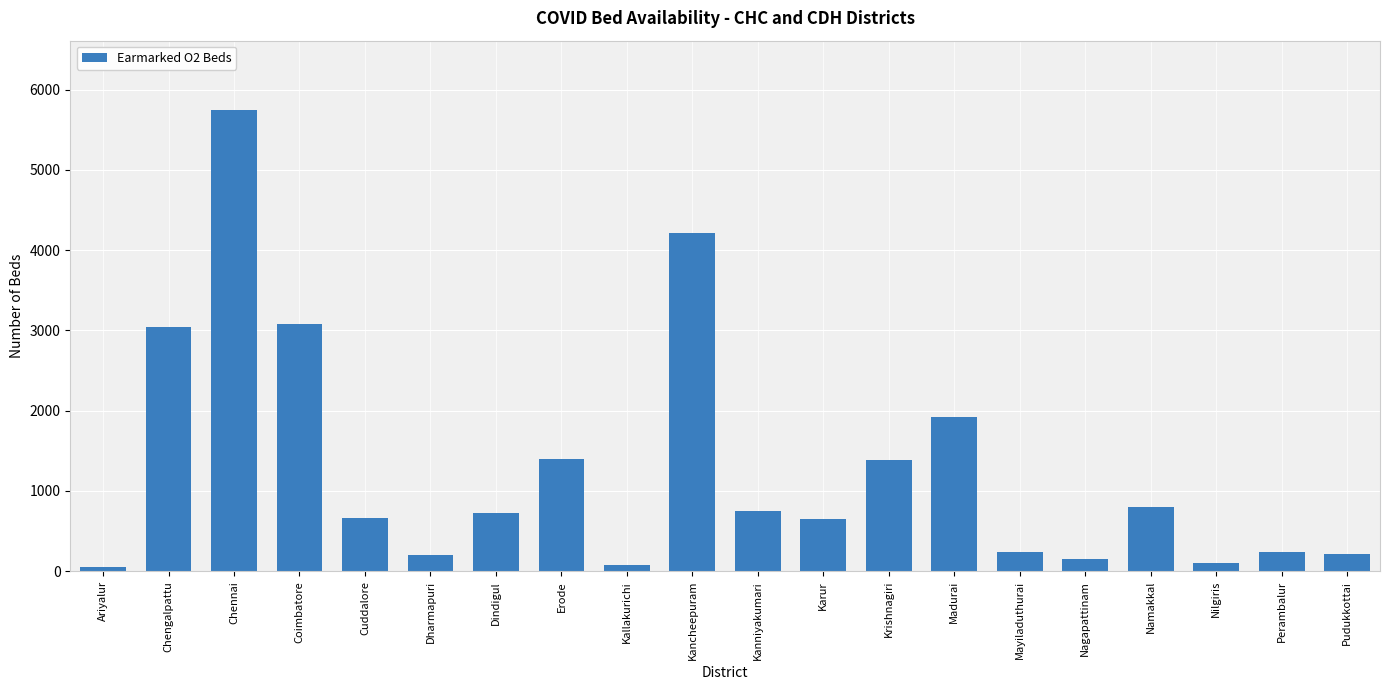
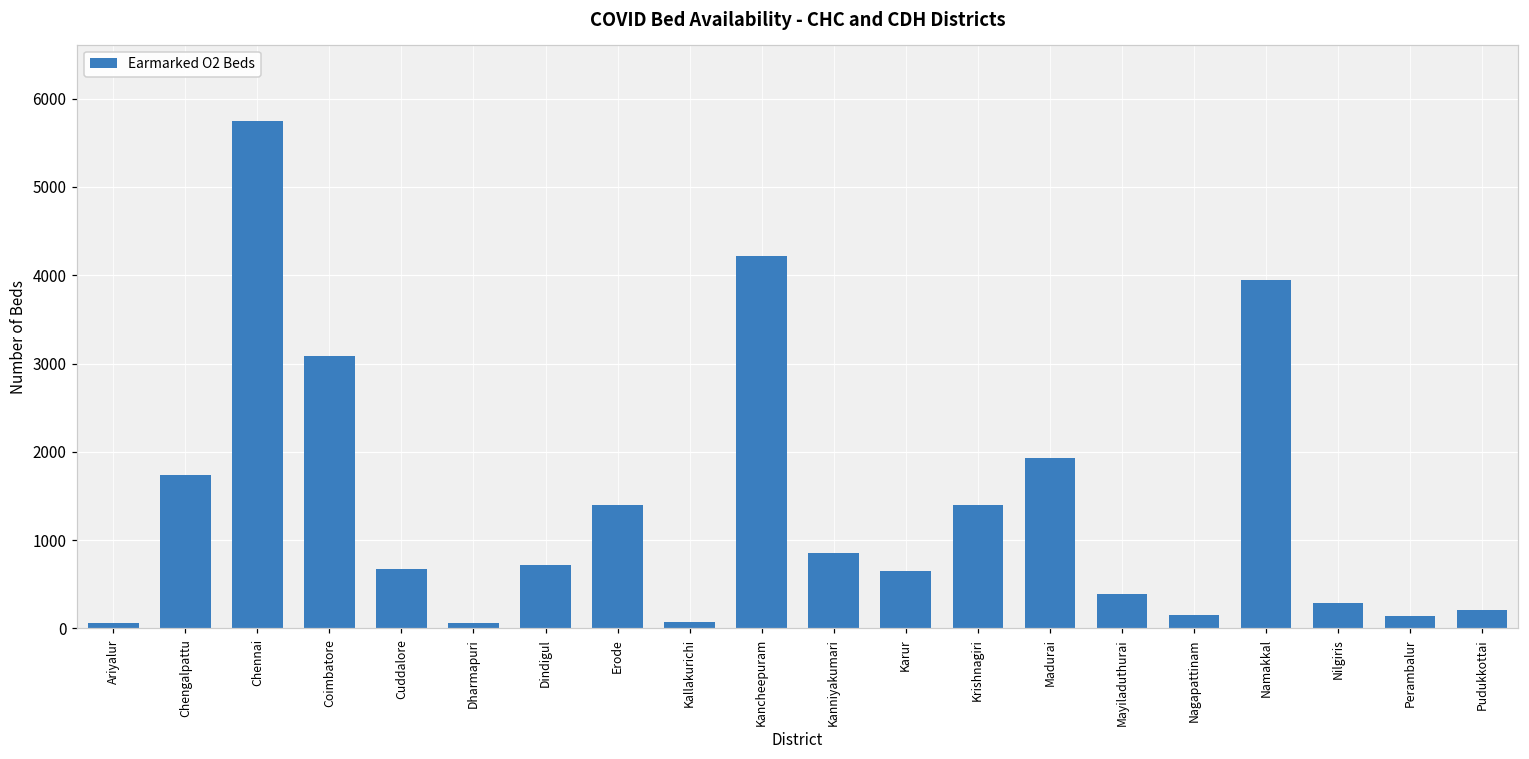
  {
    "Ariyalur": 100,
-   "Chengalpattu": 3000,
+   "Chengalpattu": 1700,
    "Chennai": 5700,
    "Coimbatore": 3100,
    "Cuddalore": 700,
-   "Dharmapuri": 200,
+   "Dharmapuri": 100,
    "Dindigul": 700,
    "Erode": 1400,
    "Kallakurichi": 100,
    "Kancheepuram": 4200,
-   "Kanniyakumari": 800,
+   "Kanniyakumari": 900,
    "Karur": 600,
    "Krishnagiri": 1400,
    "Madurai": 1900,
-   "Mayiladuthurai": 200,
+   "Mayiladuthurai": 400,
    "Nagapattinam": 200,
-   "Namakkal": 800,
-   "Nilgiris": 100,
-   "Perambalur": 200,
+   "Namakkal": 3900,
+   "Nilgiris": 300,
+   "Perambalur": 100,
    "Pudukkottai": 200
  }
